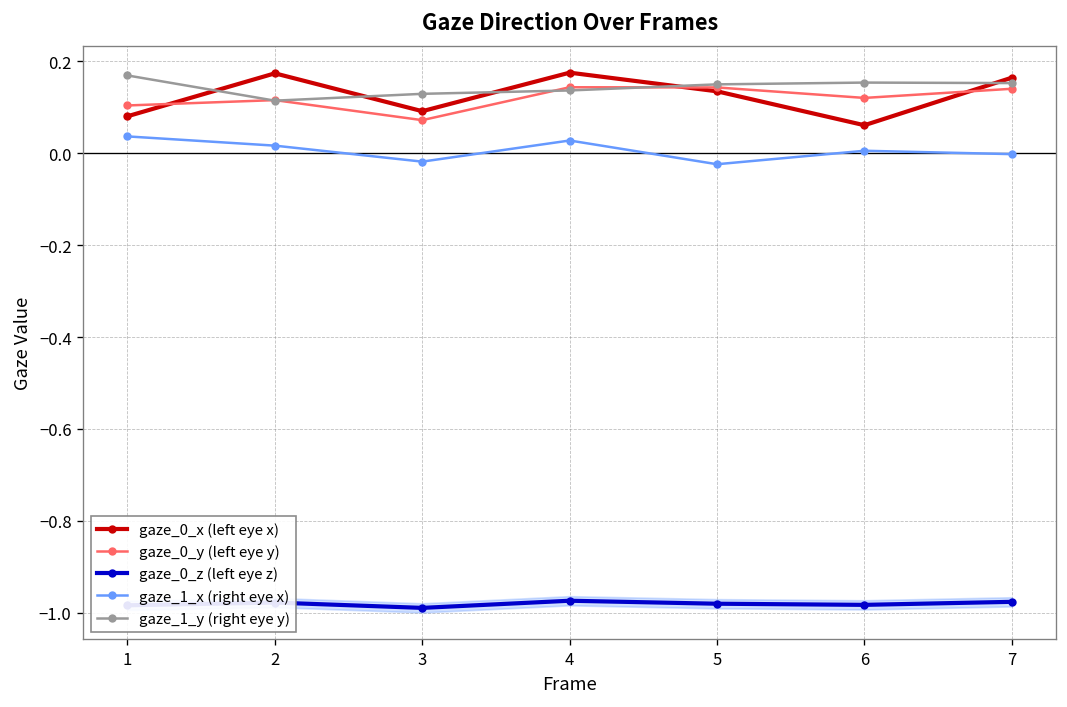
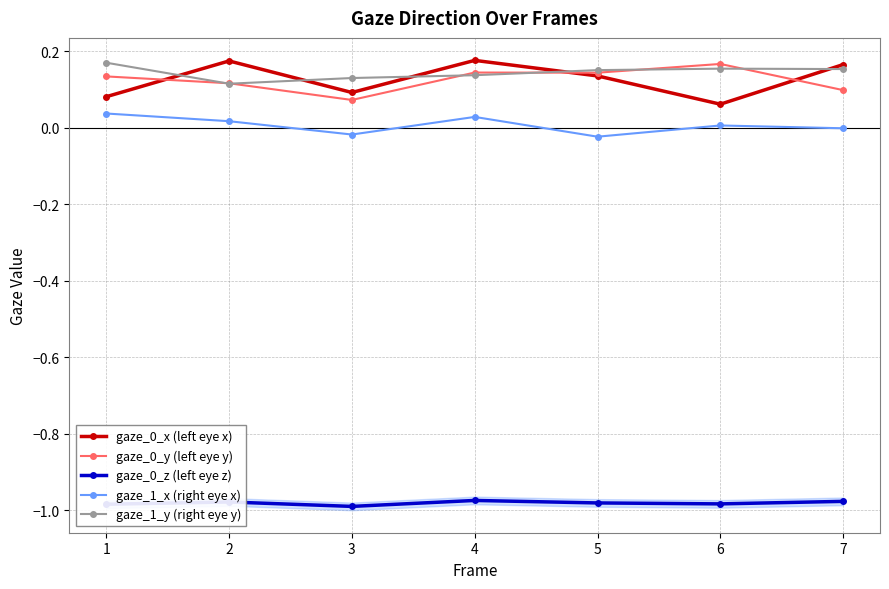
  {
    "gaze_0_x (left eye x)": {
      "1": 0.08,
      "2": 0.17,
      "3": 0.09,
      "4": 0.18,
      "5": 0.13,
      "6": 0.06,
      "7": 0.16
    },
    "gaze_0_y (left eye y)": {
-     "1": 0.10,
+     "1": 0.13,
      "3": 0.07,
      "4": 0.14,
      "5": 0.14,
-     "6": 0.12,
-     "7": 0.14
+     "6": 0.17,
+     "7": 0.10
    },
    "gaze_0_z (left eye z)": {
      "3": -0.99,
      "4": -0.97,
      "5": -0.98,
      "6": -0.98,
      "7": -0.98
    },
    "gaze_1_y (right eye y)": {
      "1": 0.17,
      "3": 0.13,
      "4": 0.14,
      "5": 0.15,
      "6": 0.15,
      "7": 0.15
    }
  }
